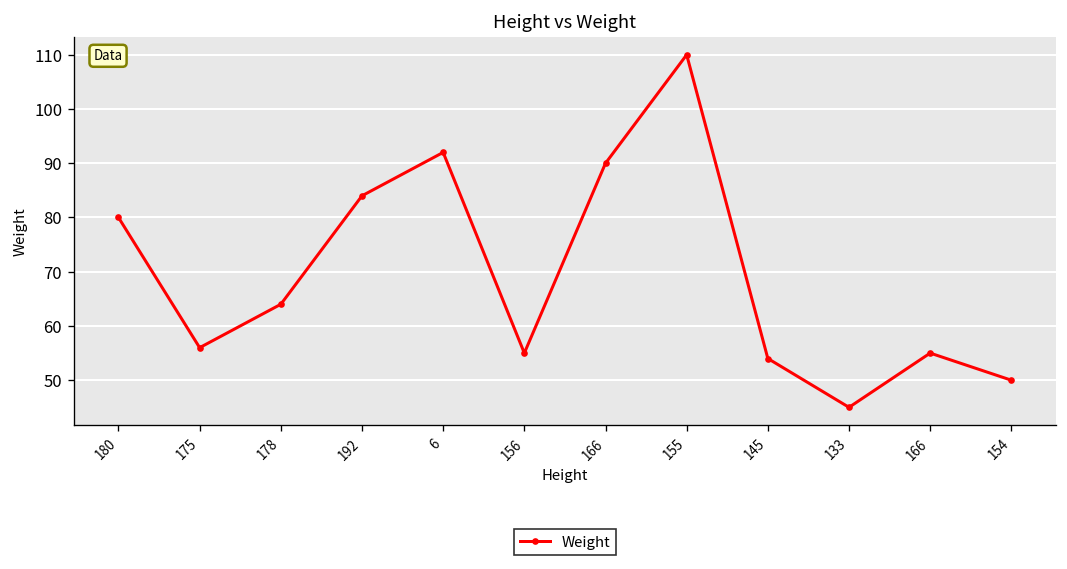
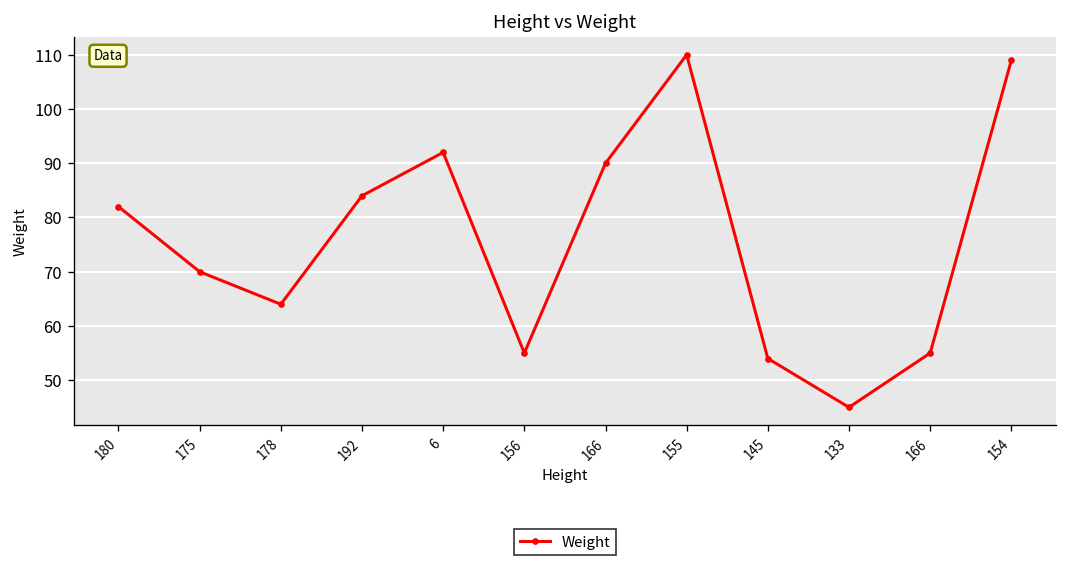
  {
-   "180": 80,
-   "175": 56,
+   "180": 82,
+   "175": 70,
    "178": 64,
    "192": 84,
    "6": 92,
    "156": 55,
    "155": 110,
    "145": 54,
    "133": 45,
-   "154": 50
+   "154": 109
  }
